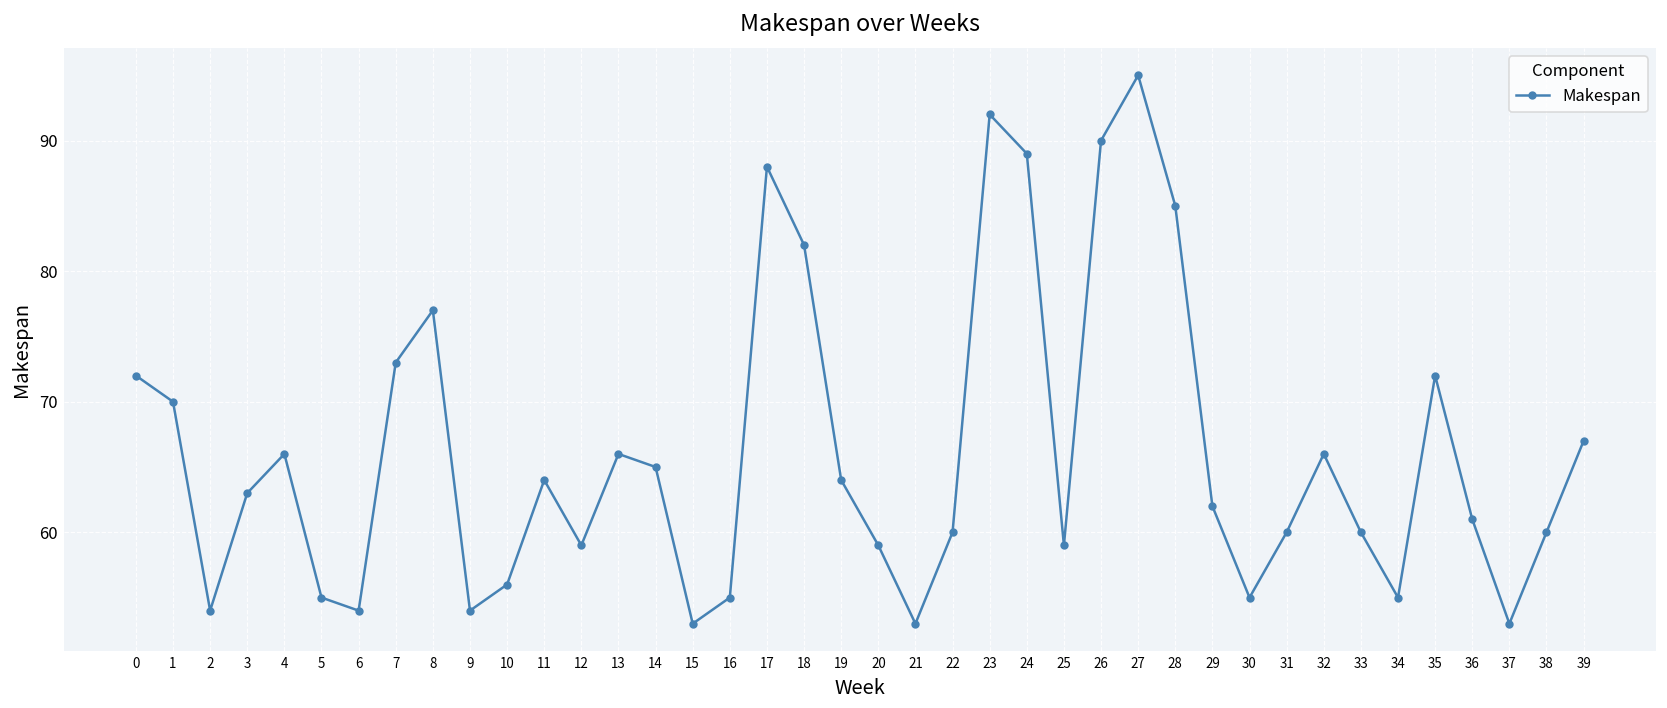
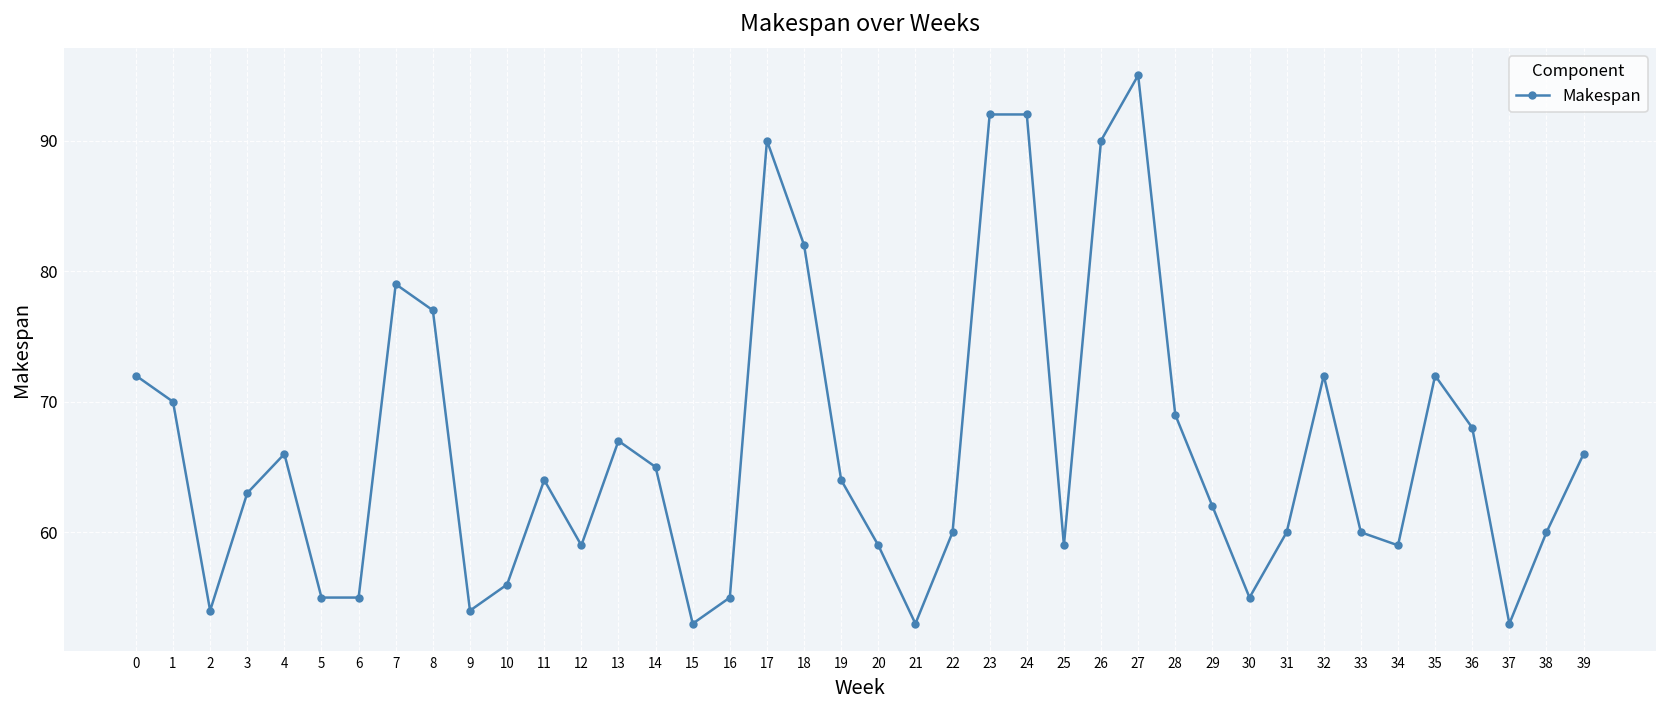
  {
    "0": 72,
    "1": 70,
    "2": 54,
    "3": 63,
    "4": 66,
    "5": 55,
-   "6": 54,
-   "7": 73,
+   "6": 55,
+   "7": 79,
    "8": 77,
    "9": 54,
    "10": 56,
    "11": 64,
    "12": 59,
-   "13": 66,
+   "13": 67,
    "14": 65,
    "15": 53,
    "16": 55,
-   "17": 88,
+   "17": 90,
    "18": 82,
    "19": 64,
    "20": 59,
    "21": 53,
    "22": 60,
    "23": 92,
-   "24": 89,
+   "24": 92,
    "25": 59,
    "26": 90,
    "27": 95,
-   "28": 85,
+   "28": 69,
    "29": 62,
    "30": 55,
    "31": 60,
-   "32": 66,
+   "32": 72,
    "33": 60,
-   "34": 55,
+   "34": 59,
    "35": 72,
-   "36": 61,
+   "36": 68,
    "37": 53,
    "38": 60,
-   "39": 67
+   "39": 66
  }
